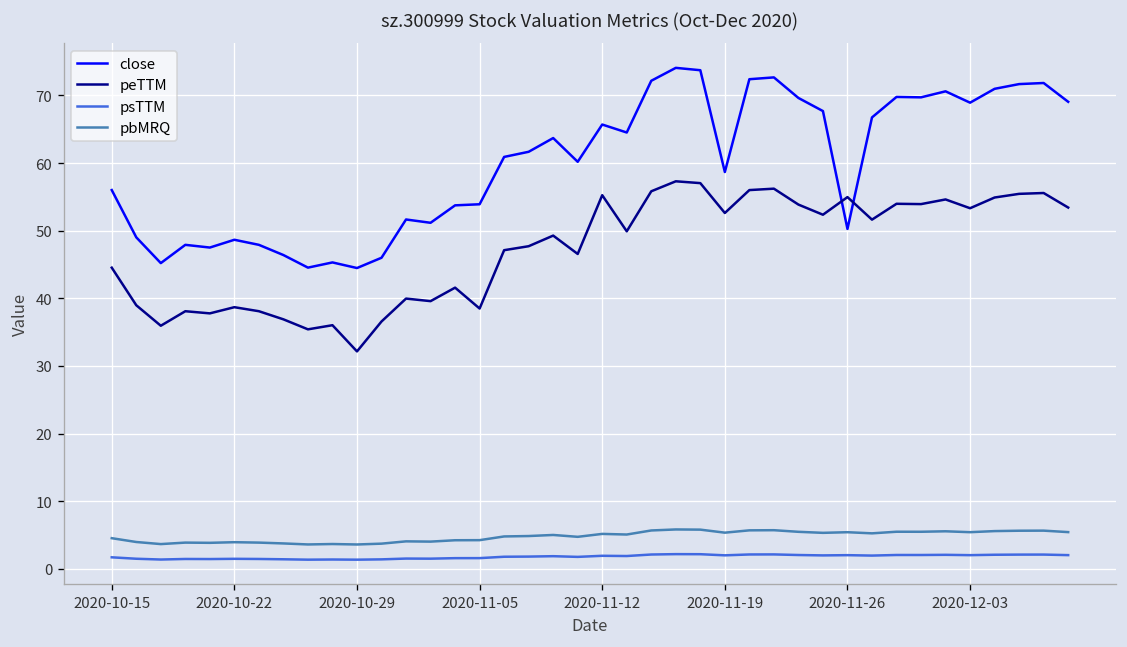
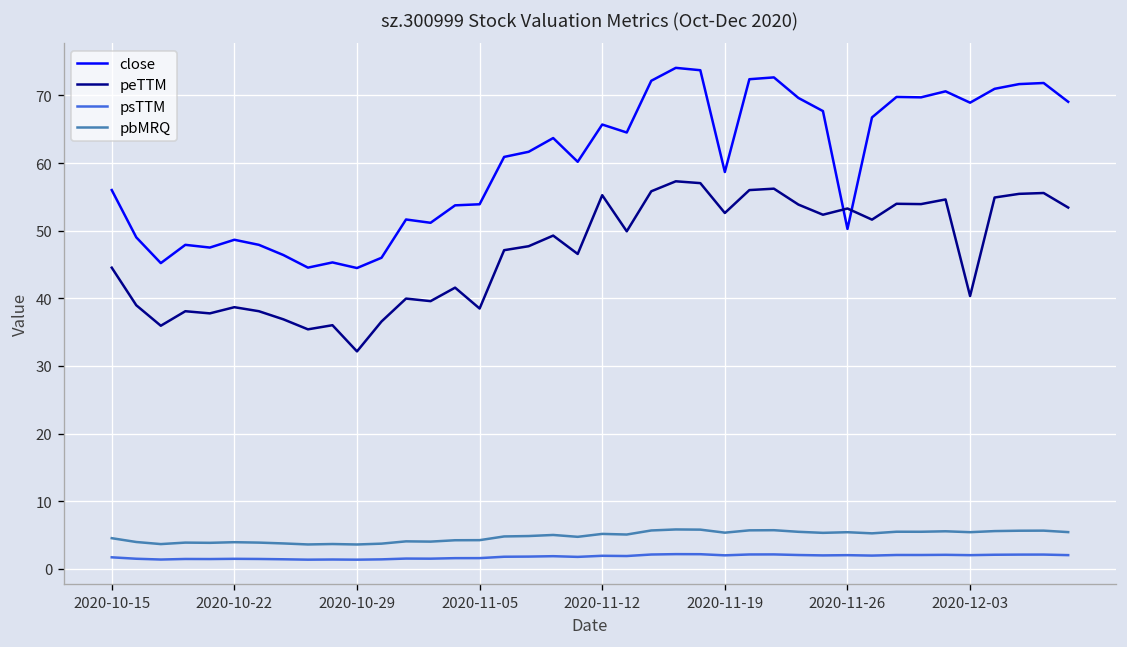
  {
    "close": {
      "2020-10-15": 56,
      "2020-10-22": 49,
      "2020-10-29": 44,
      "2020-11-05": 54,
      "2020-11-12": 66,
      "2020-11-19": 59,
      "2020-11-26": 50,
      "2020-12-03": 69
    },
    "peTTM": {
      "2020-10-15": 45,
      "2020-10-22": 39,
      "2020-10-29": 32,
      "2020-11-05": 38,
      "2020-11-12": 55,
      "2020-11-19": 53,
-     "2020-11-26": 55,
-     "2020-12-03": 53
+     "2020-11-26": 53,
+     "2020-12-03": 40
    }
  }
